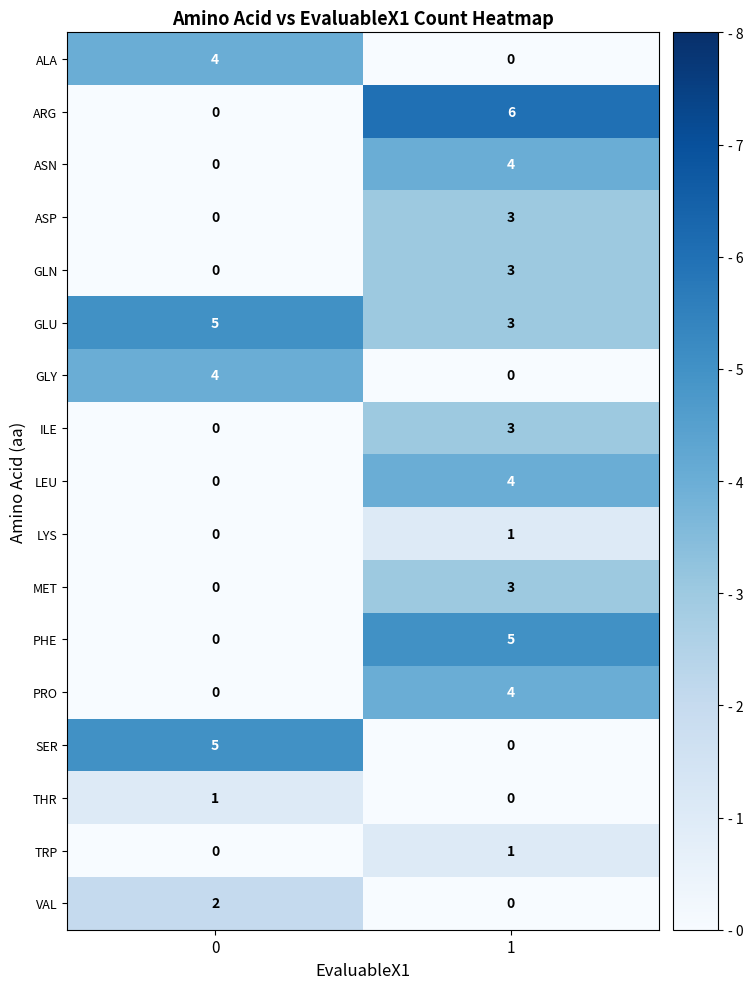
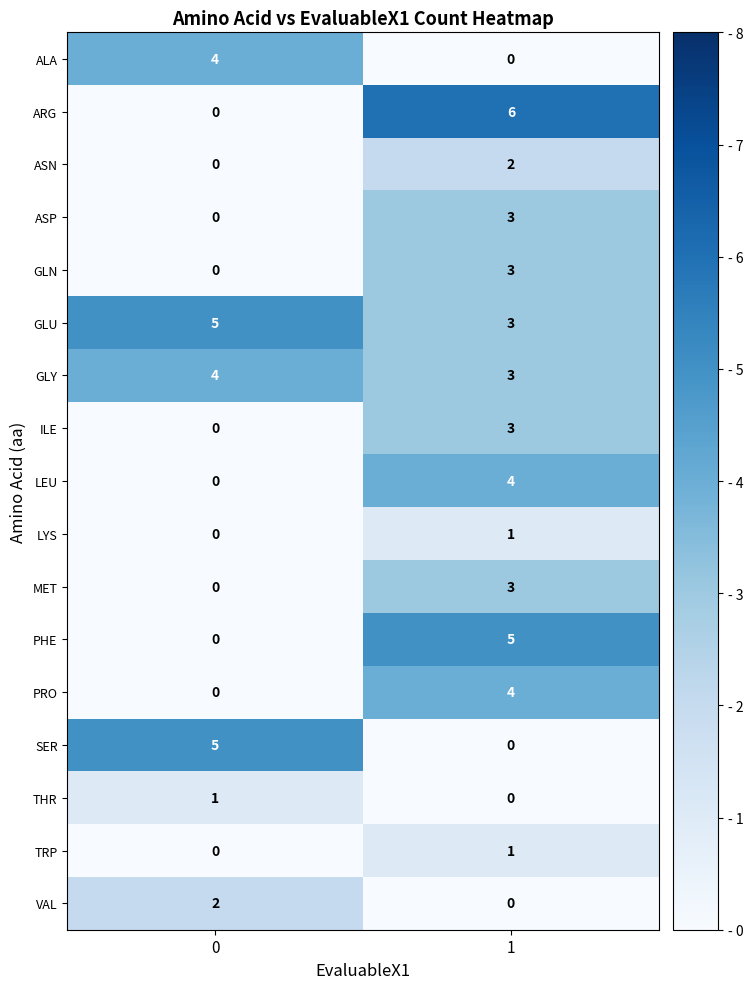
  {
    "ALA": {
      "0": 4,
      "1": 0
    },
    "ARG": {
      "0": 0,
      "1": 6
    },
    "ASN": {
      "0": 0,
-     "1": 4
+     "1": 2
    },
    "ASP": {
      "0": 0,
      "1": 3
    },
    "GLN": {
      "0": 0,
      "1": 3
    },
    "GLU": {
      "0": 5,
      "1": 3
    },
    "GLY": {
      "0": 4,
-     "1": 0
+     "1": 3
    },
    "ILE": {
      "0": 0,
      "1": 3
    },
    "LEU": {
      "0": 0,
      "1": 4
    },
    "LYS": {
      "0": 0,
      "1": 1
    },
    "MET": {
      "0": 0,
      "1": 3
    },
    "PHE": {
      "0": 0,
      "1": 5
    },
    "PRO": {
      "0": 0,
      "1": 4
    },
    "SER": {
      "0": 5,
      "1": 0
    },
    "THR": {
      "0": 1,
      "1": 0
    },
    "TRP": {
      "0": 0,
      "1": 1
    },
    "VAL": {
      "0": 2,
      "1": 0
    }
  }
